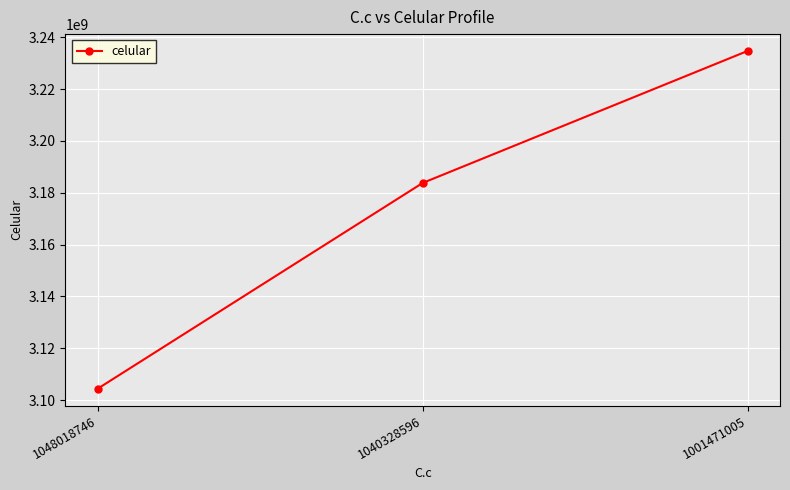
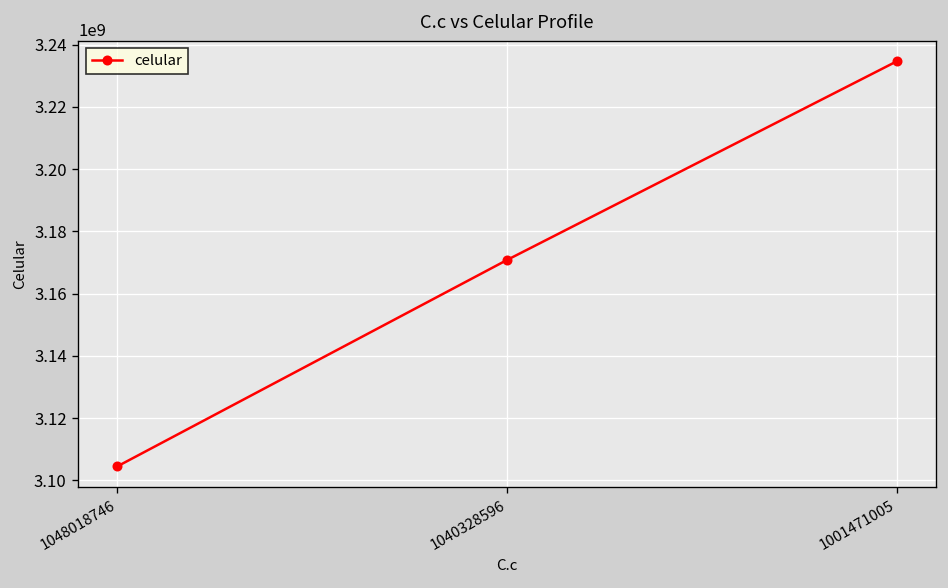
  {
    "1048018746": 3104000000,
-   "1040328596": 3184000000,
+   "1040328596": 3171000000,
    "1001471005": 3235000000
  }
